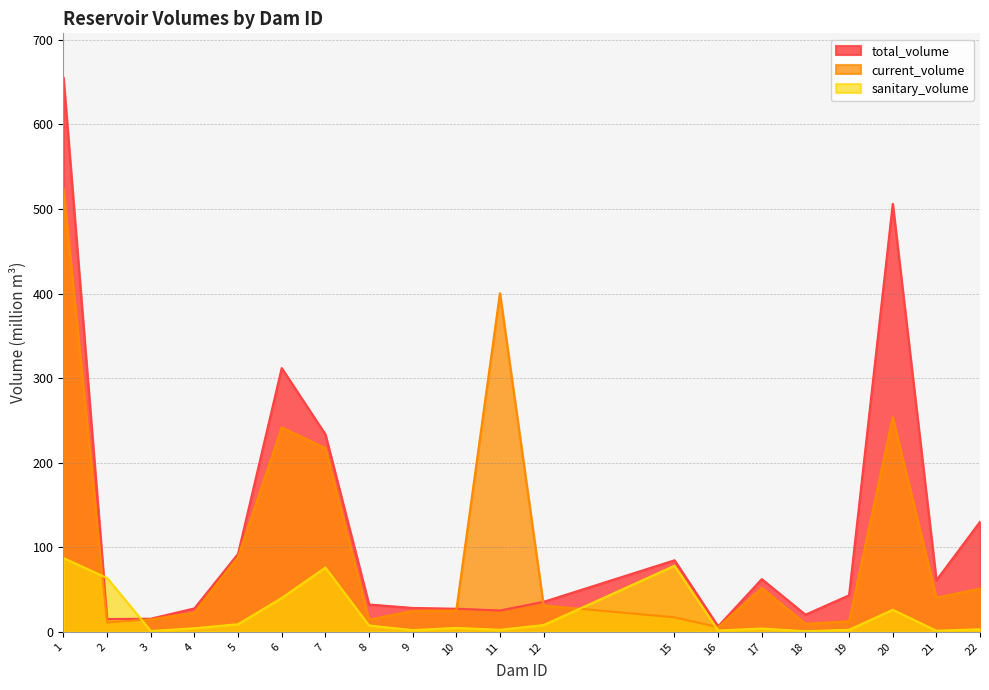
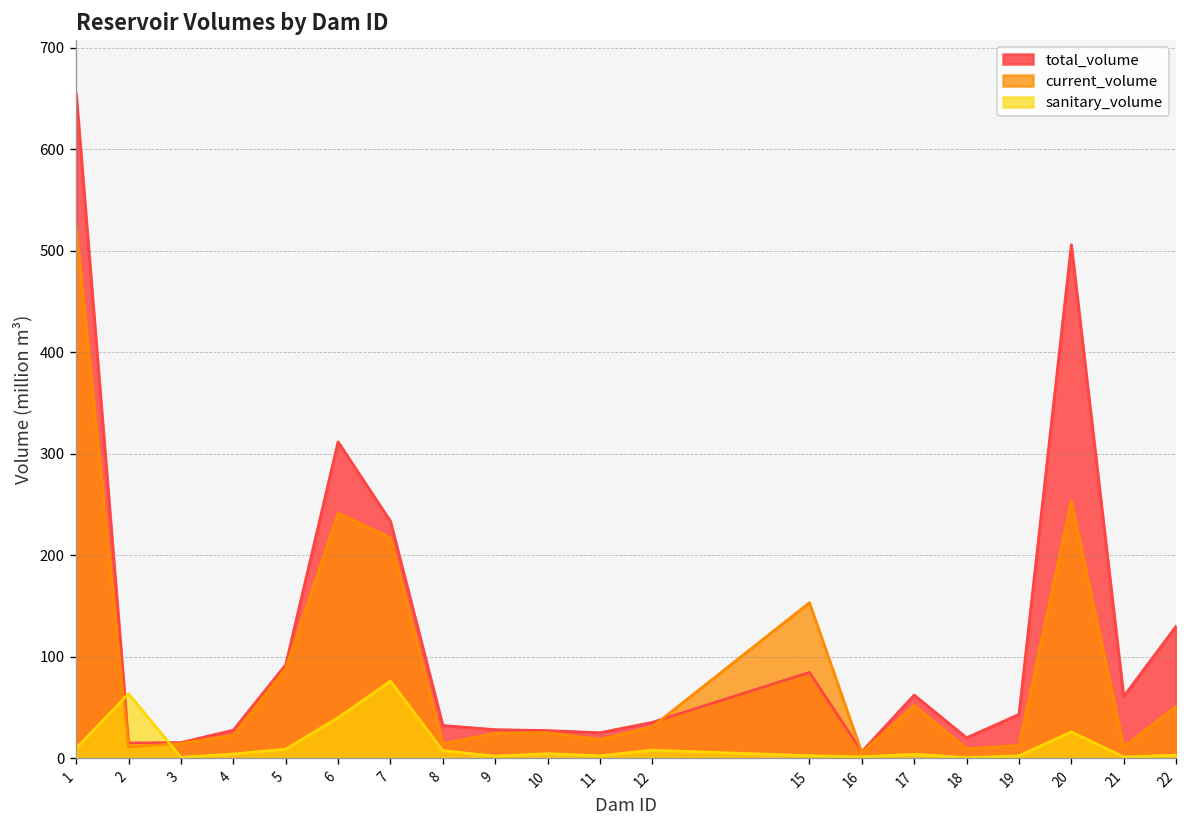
  {
    "total_volume": {
      "1": 660,
      "2": 20,
      "4": 30,
      "5": 90,
      "6": 310,
      "7": 230,
      "8": 30,
      "9": 30,
      "11": 30,
      "12": 40,
      "15": 80,
      "17": 60,
      "18": 20,
      "19": 40,
      "20": 510,
      "21": 60,
      "22": 130
    },
    "current_volume": {
      "1": 520,
      "2": 10,
      "4": 20,
      "5": 90,
      "6": 240,
      "7": 220,
      "8": 10,
      "9": 20,
-     "11": 400,
+     "11": 20,
      "12": 30,
-     "15": 20,
+     "15": 150,
      "17": 50,
      "18": 10,
      "19": 10,
      "20": 250,
-     "21": 40,
+     "21": 10,
      "22": 50
    },
    "sanitary_volume": {
-     "1": 90,
+     "1": 10,
      "2": 60,
      "3": 0,
      "4": 0,
      "5": 10,
      "6": 40,
      "7": 80,
      "8": 10,
      "9": 0,
      "10": 0,
      "11": 0,
      "12": 10,
-     "15": 80,
+     "15": 0,
      "16": 0,
      "17": 0,
      "18": 0,
      "19": 0,
      "20": 30,
      "21": 0,
      "22": 0
    }
  }
